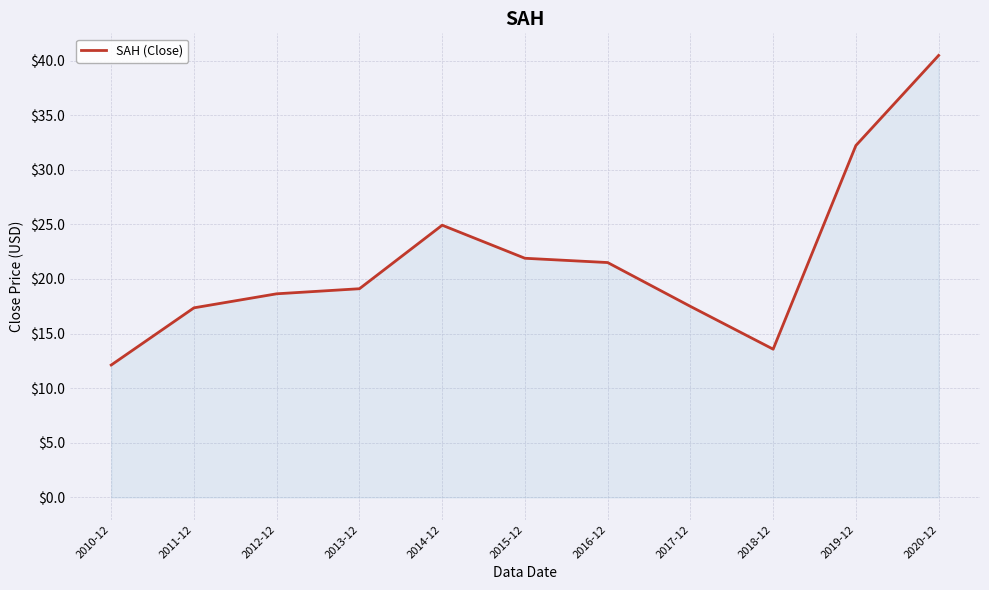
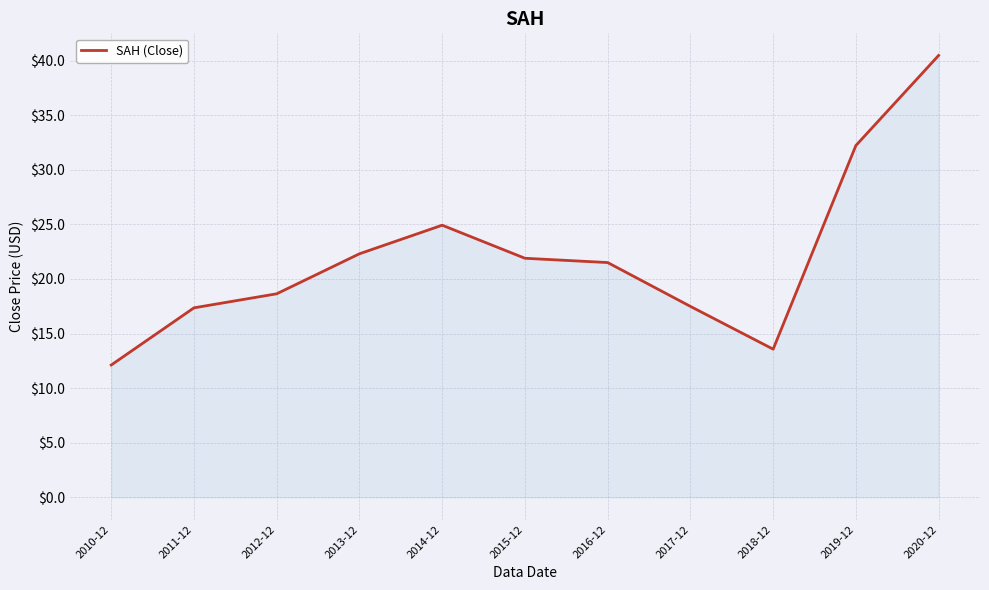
  {
    "2010-12": "$12.1",
    "2011-12": "$17.4",
    "2012-12": "$18.6",
-   "2013-12": "$19.1",
+   "2013-12": "$22.3",
    "2014-12": "$24.9",
    "2015-12": "$21.9",
    "2016-12": "$21.5",
    "2017-12": "$17.5",
    "2018-12": "$13.6",
    "2019-12": "$32.2",
    "2020-12": "$40.5"
  }
